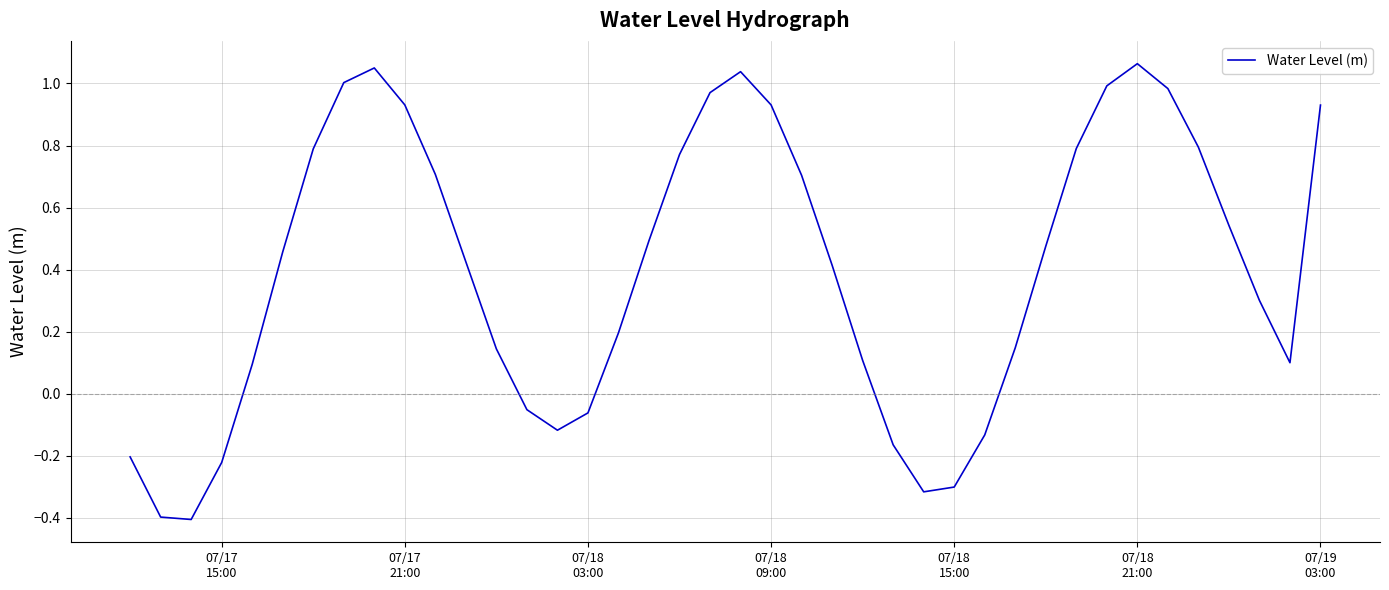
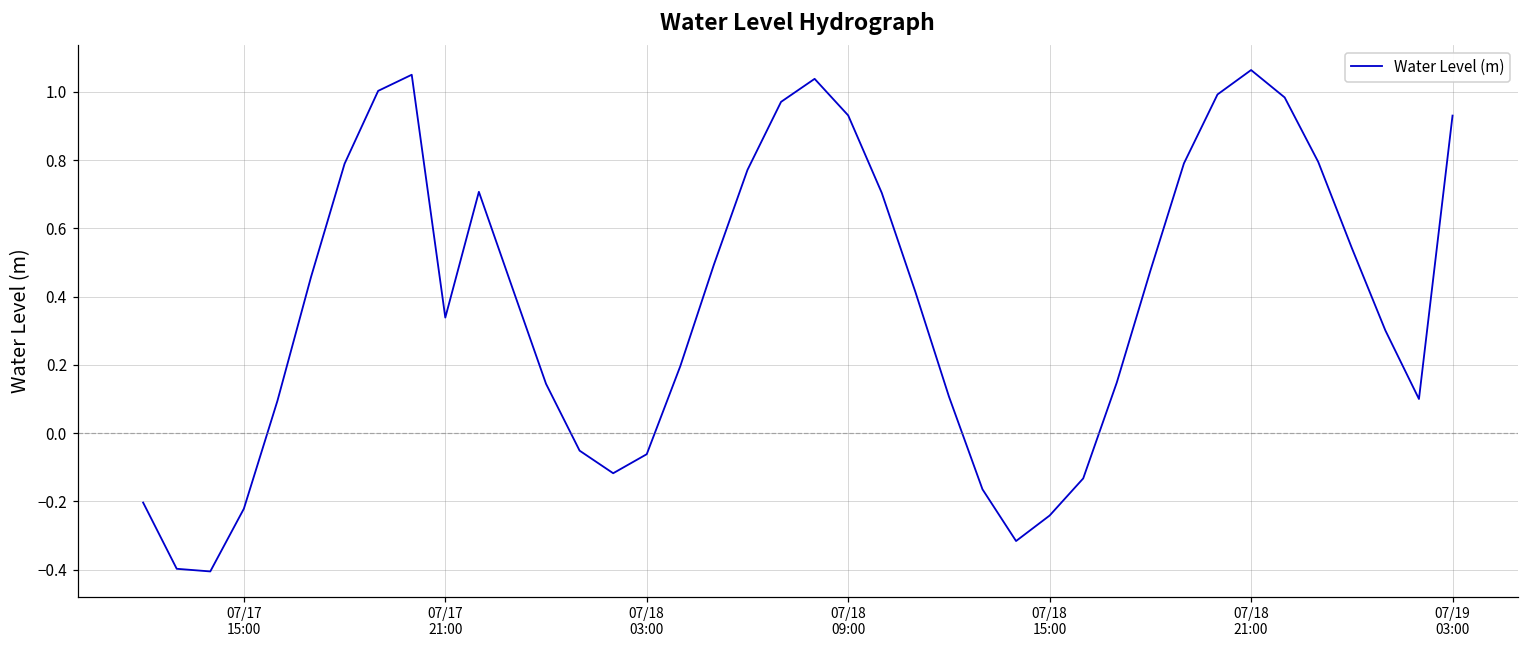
  {
    "07/17 15:00": -0.22,
-   "07/17 21:00": 0.93,
+   "07/17 21:00": 0.34,
    "07/18 03:00": -0.06,
    "07/18 09:00": 0.93,
-   "07/18 15:00": -0.30,
+   "07/18 15:00": -0.24,
    "07/18 21:00": 1.06,
    "07/19 03:00": 0.93
  }
